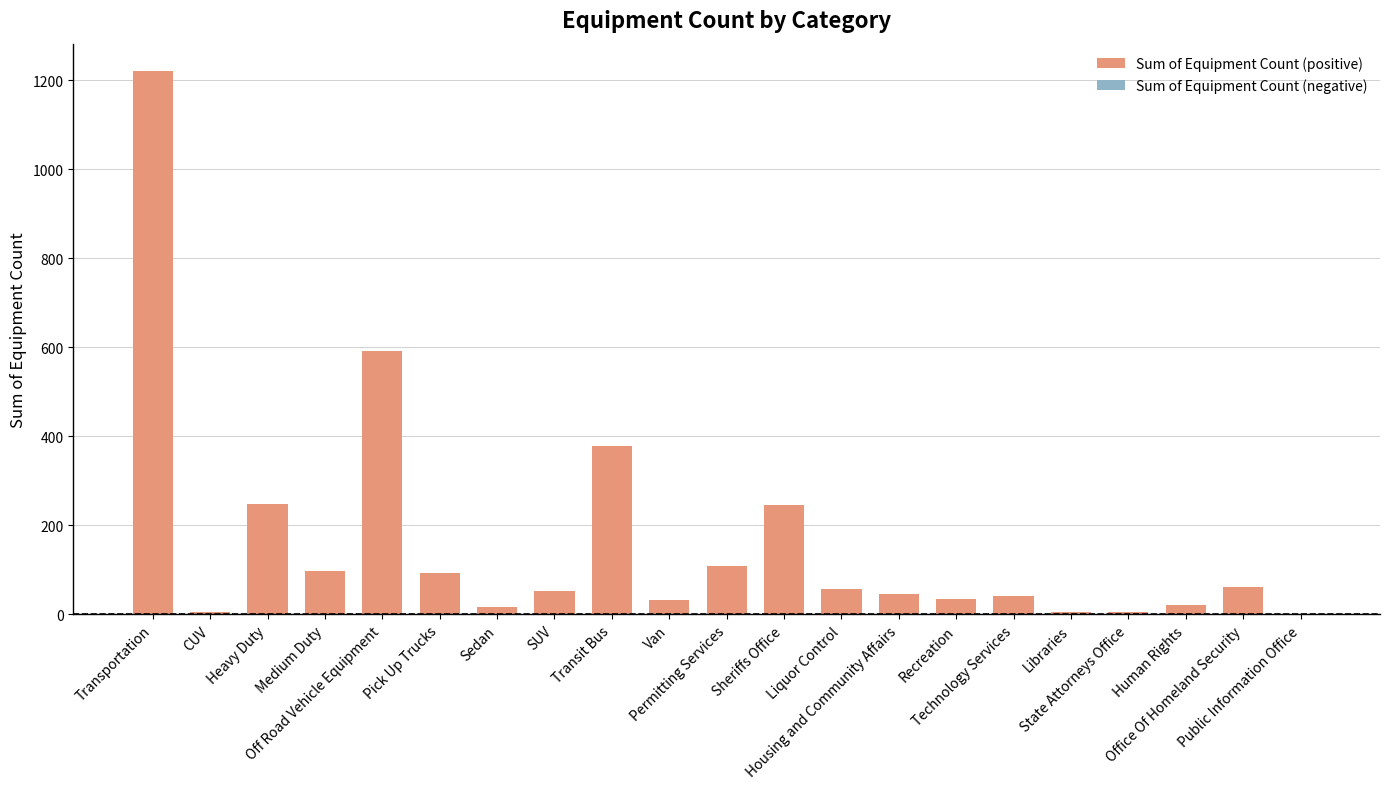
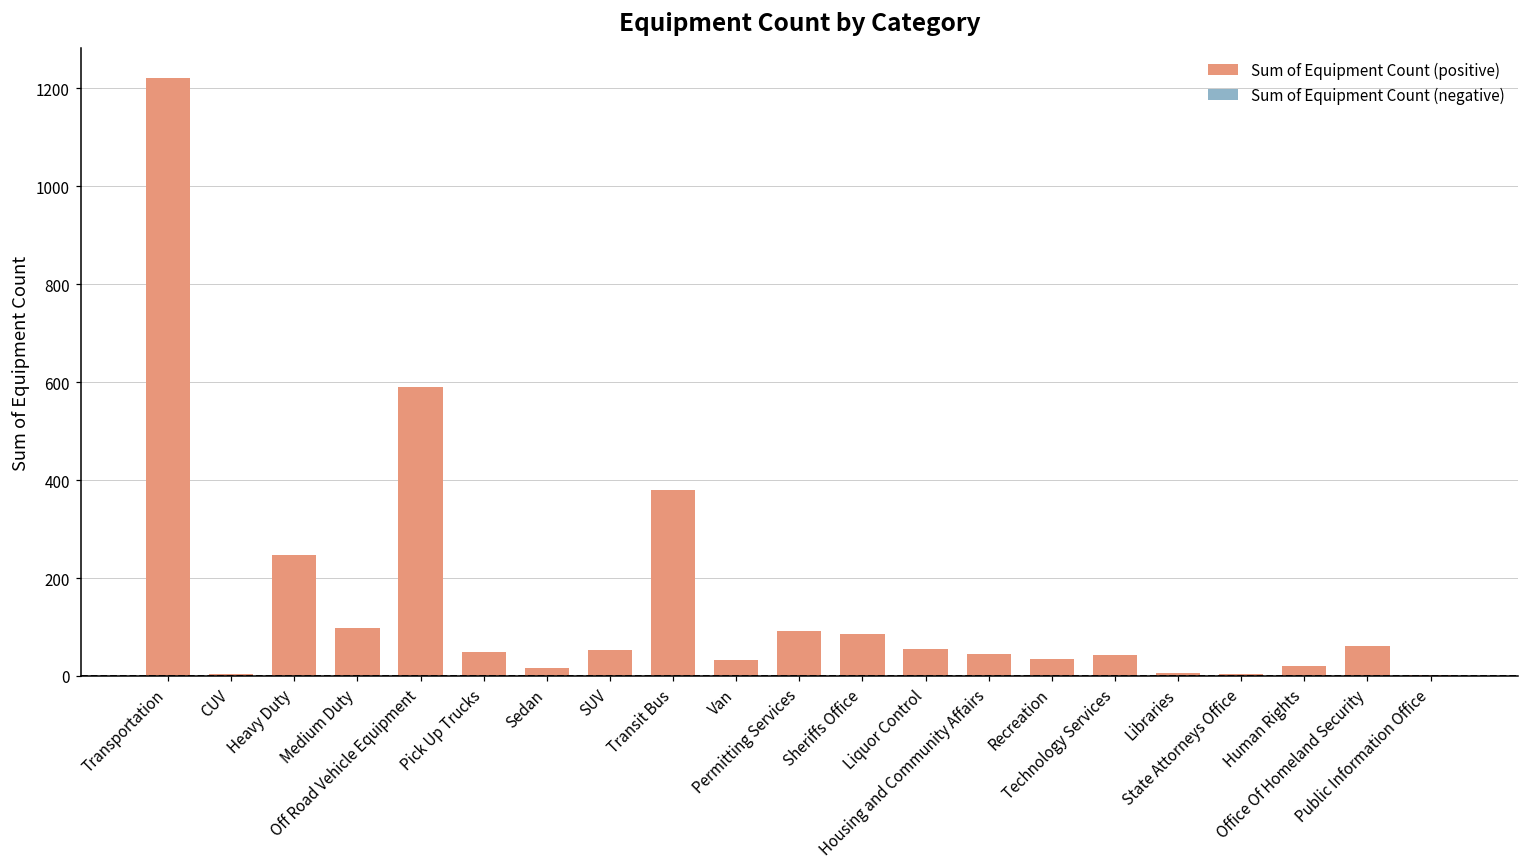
  {
    "Sum of Equipment Count (positive)": {
      "Transportation": 1220,
      "Heavy Duty": 250,
      "Medium Duty": 100,
      "Off Road Vehicle Equipment": 590,
-     "Pick Up Trucks": 90,
+     "Pick Up Trucks": 50,
      "Sedan": 20,
      "SUV": 50,
      "Transit Bus": 380,
      "Van": 30,
-     "Permitting Services": 110,
-     "Sheriffs Office": 250,
+     "Permitting Services": 90,
+     "Sheriffs Office": 90,
      "Liquor Control": 60,
      "Housing and Community Affairs": 50,
      "Recreation": 40,
      "Technology Services": 40,
      "Libraries": 10,
      "Human Rights": 20,
      "Office Of Homeland Security": 60
    },
    "Sum of Equipment Count (negative)": {
      "Transportation": 0,
      "CUV": 0,
      "Heavy Duty": 0,
      "Medium Duty": 0,
      "Off Road Vehicle Equipment": 0,
      "Pick Up Trucks": 0,
      "Sedan": 0,
      "SUV": 0,
      "Transit Bus": 0,
      "Van": 0,
      "Permitting Services": 0,
      "Sheriffs Office": 0,
      "Liquor Control": 0,
      "Housing and Community Affairs": 0,
      "Recreation": 0,
      "Technology Services": 0,
      "Libraries": 0,
      "State Attorneys Office": 0,
      "Human Rights": 0,
      "Office Of Homeland Security": 0,
      "Public Information Office": 0
    }
  }
